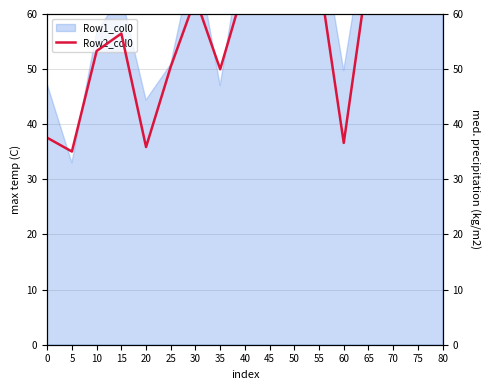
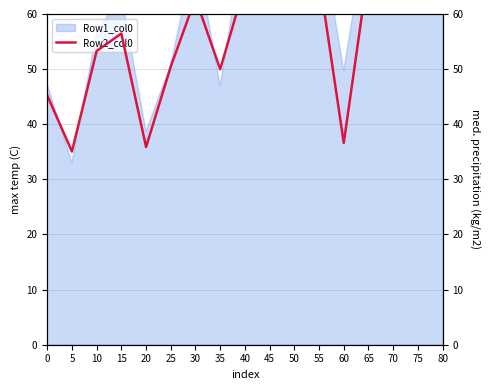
  {
    "Row1_col0": {
      "0": 47,
      "5": 33,
-     "20": 44,
+     "20": 39,
      "25": 51,
      "35": 47,
      "60": 50
    },
    "Row2_col0": {
-     "0": 38,
+     "0": 45,
      "5": 35,
      "20": 36,
      "25": 50,
      "35": 50,
      "60": 37
    }
  }
